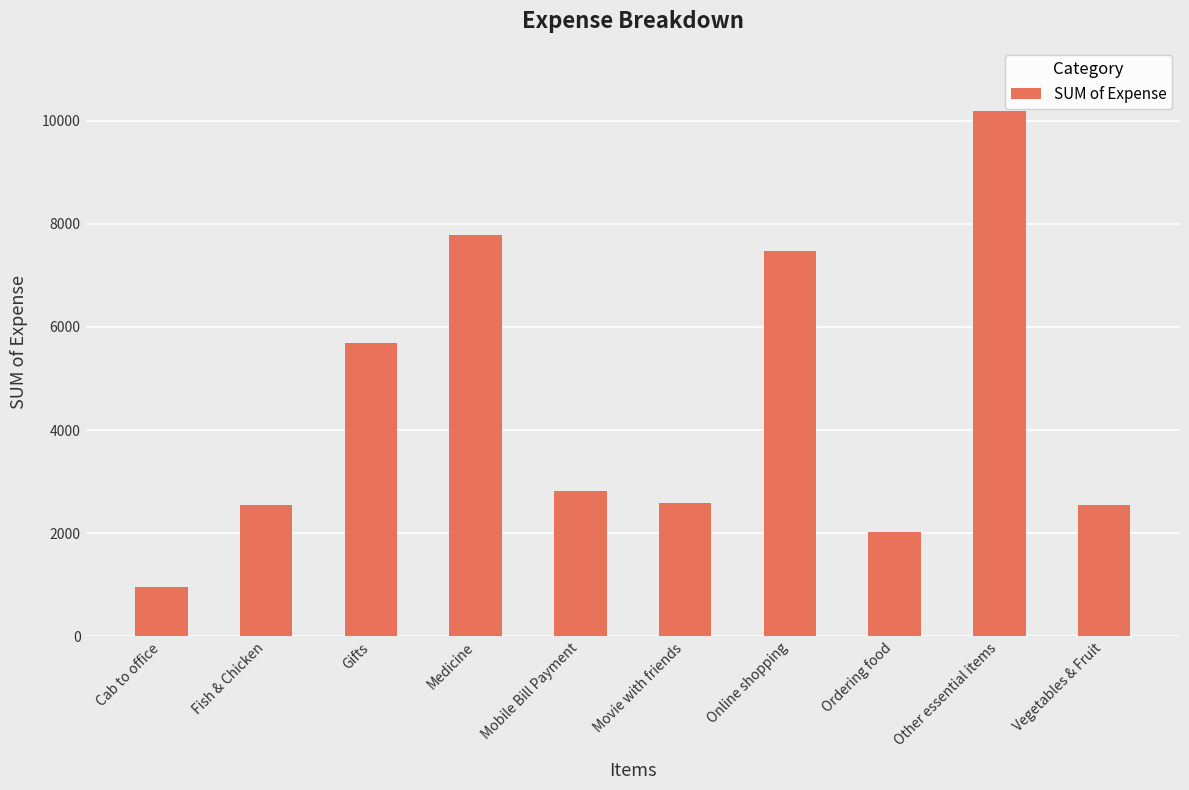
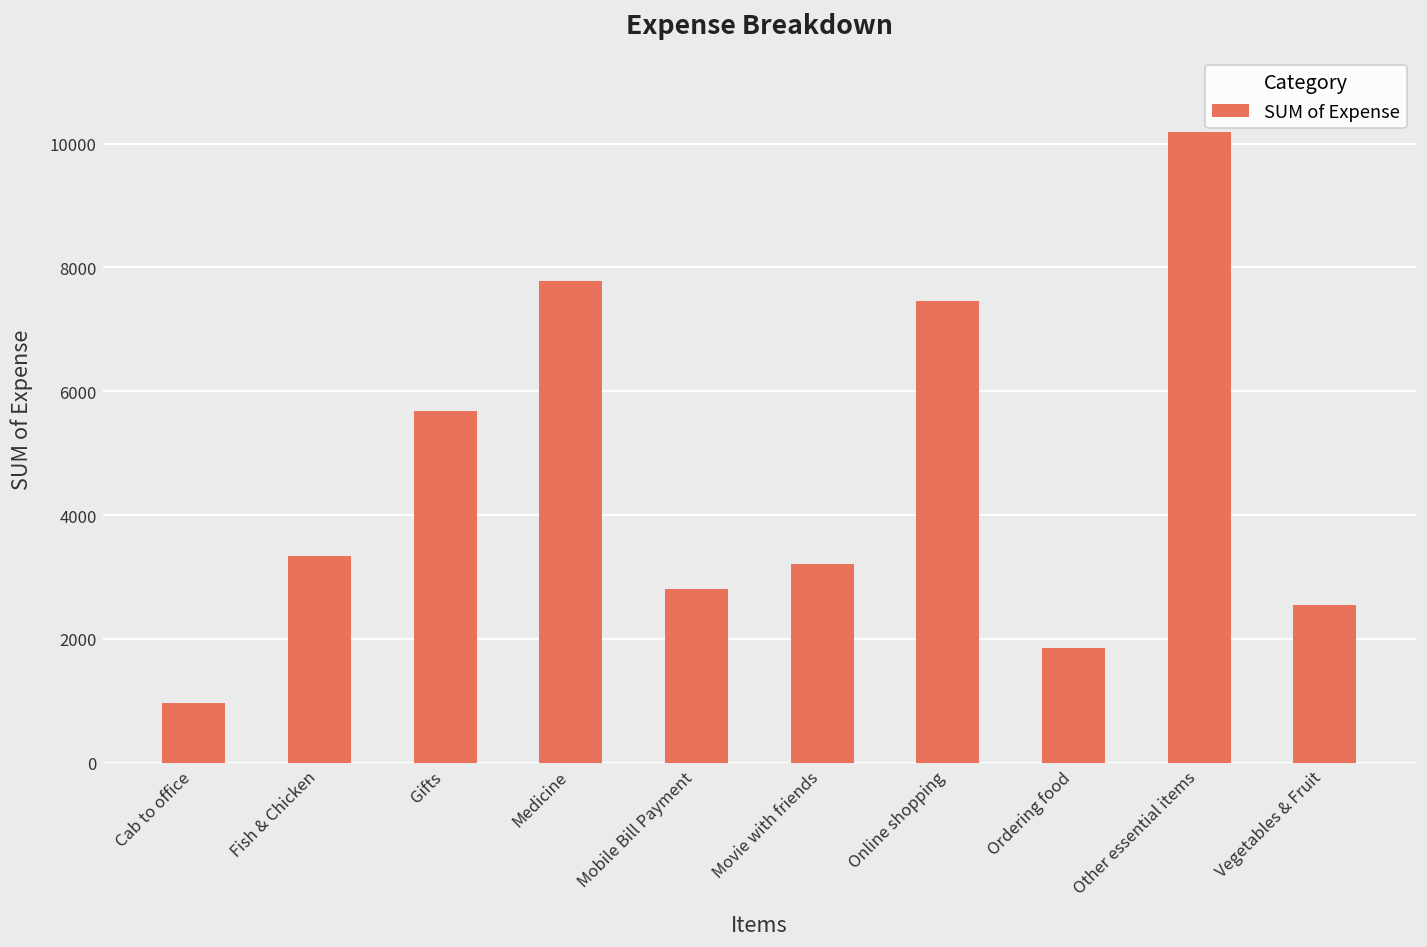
  {
    "Cab to office": 1000,
-   "Fish & Chicken": 2500,
+   "Fish & Chicken": 3300,
    "Gifts": 5700,
    "Medicine": 7800,
    "Mobile Bill Payment": 2800,
-   "Movie with friends": 2600,
+   "Movie with friends": 3200,
    "Online shopping": 7500,
-   "Ordering food": 2000,
+   "Ordering food": 1900,
    "Other essential items": 10200,
    "Vegetables & Fruit": 2600
  }
